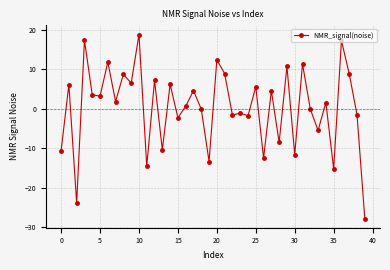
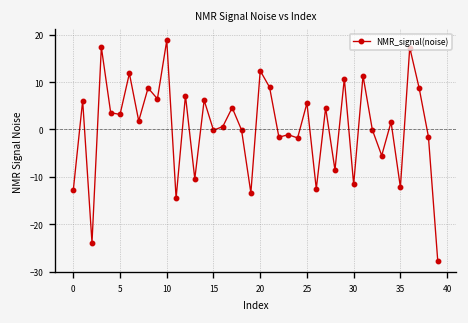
  {
-   "0": -11,
+   "0": -13,
    "5": 3,
    "10": 19,
-   "15": -2,
+   "15": 0,
    "20": 12,
    "25": 6,
    "30": -12,
-   "35": -15
+   "35": -12
  }
